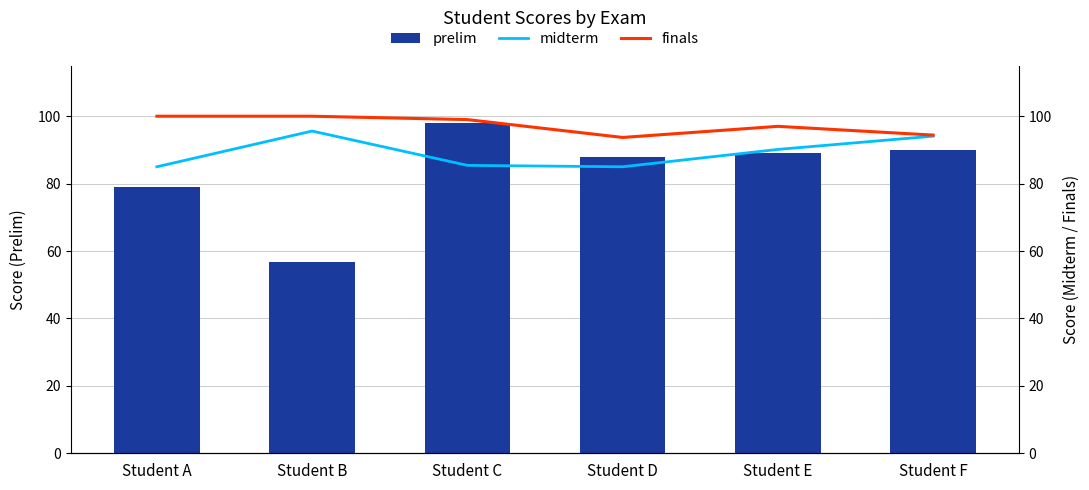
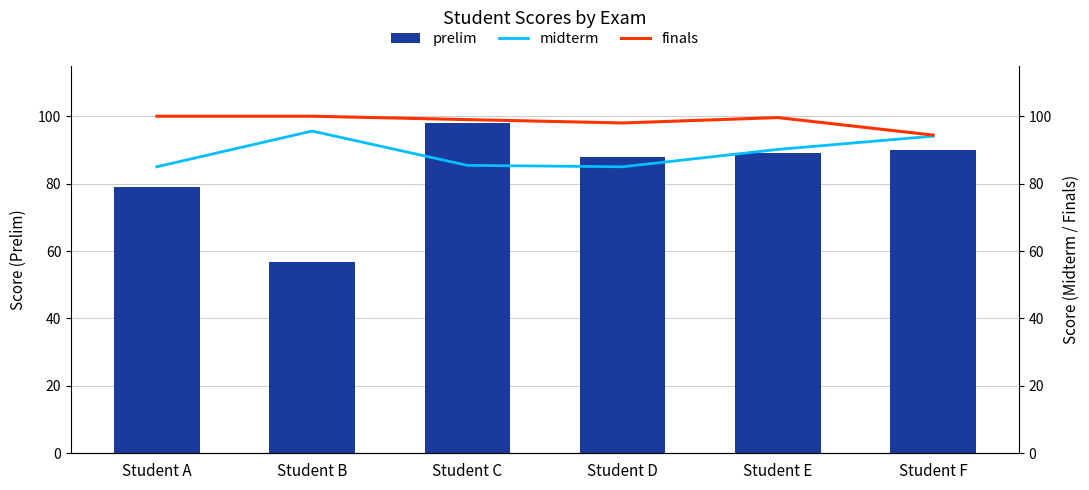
  {
    "prelim": {
      "Student A": 79,
      "Student B": 57,
      "Student C": 98,
      "Student D": 88,
      "Student E": 89,
      "Student F": 90
    },
    "midterm": {
      "Student A": 85,
      "Student B": 96,
      "Student C": 85,
      "Student D": 85,
      "Student E": 90
    },
    "finals": {
      "Student A": 100,
      "Student B": 100,
      "Student C": 99,
-     "Student D": 94,
-     "Student E": 97
+     "Student D": 98,
+     "Student E": 100
    }
  }
